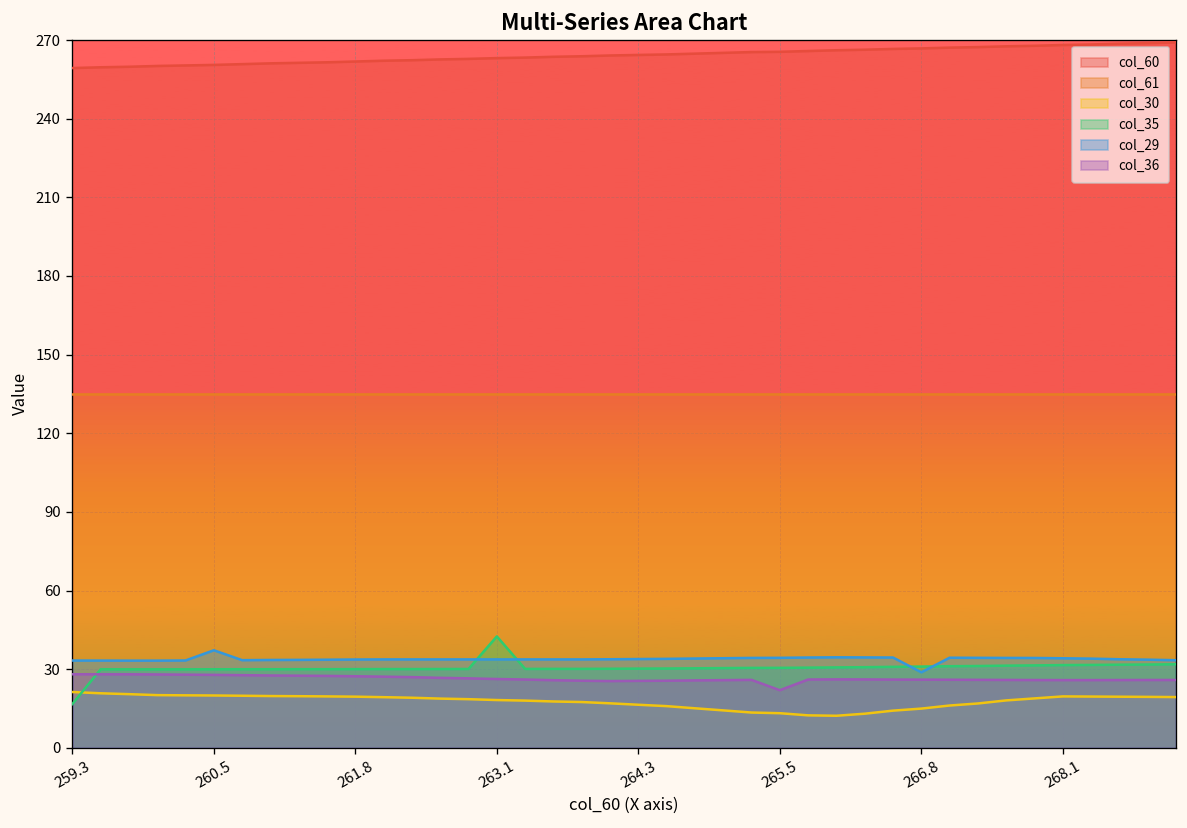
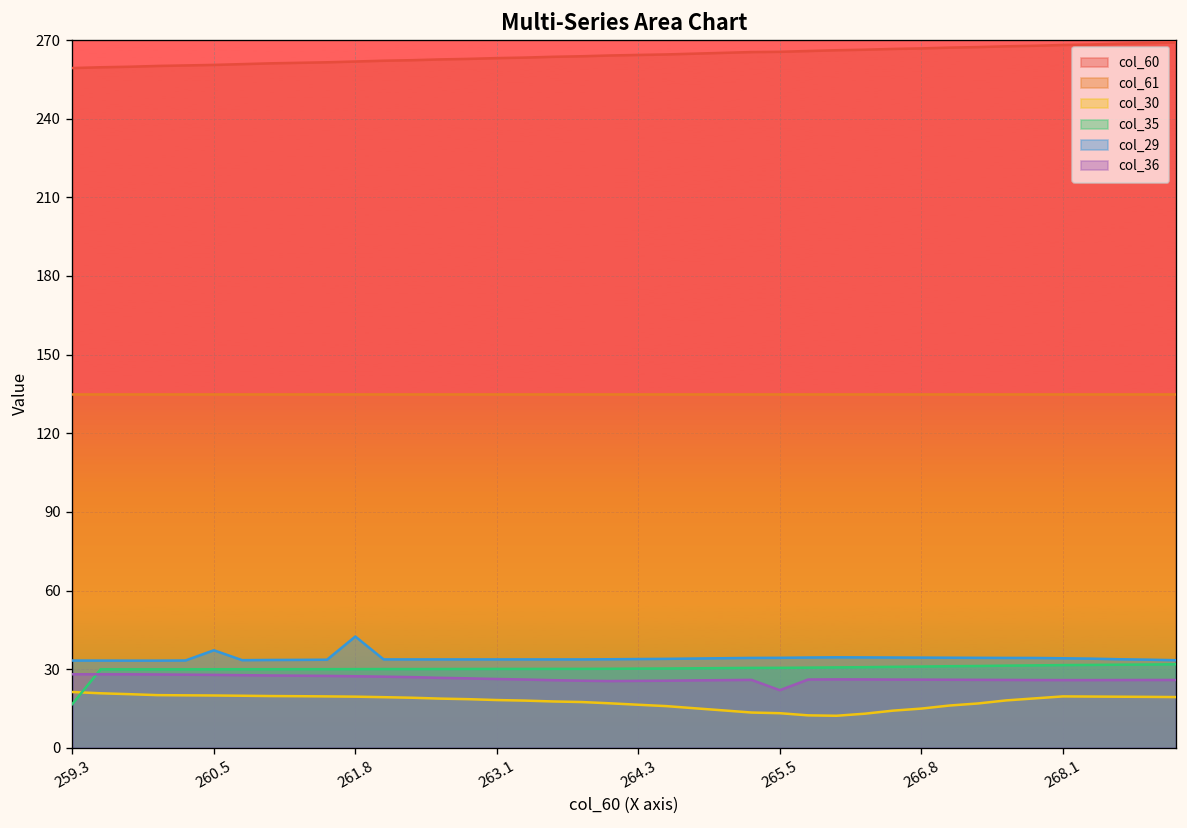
  {
    "col_35": {
      "259.3": 17,
      "260.5": 30,
      "261.8": 30,
-     "263.1": 43,
+     "263.1": 30,
      "264.3": 30,
      "265.5": 31,
      "266.8": 31,
      "268.1": 32
    },
    "col_29": {
      "259.3": 33,
      "260.5": 37,
-     "261.8": 34,
+     "261.8": 42,
      "263.1": 34,
      "264.3": 34,
      "265.5": 34,
-     "266.8": 29,
+     "266.8": 34,
      "268.1": 34
    },
    "col_36": {
      "259.3": 28,
      "260.5": 28,
      "261.8": 27,
      "263.1": 26,
      "264.3": 26,
      "265.5": 22,
      "266.8": 26,
      "268.1": 26
    }
  }
